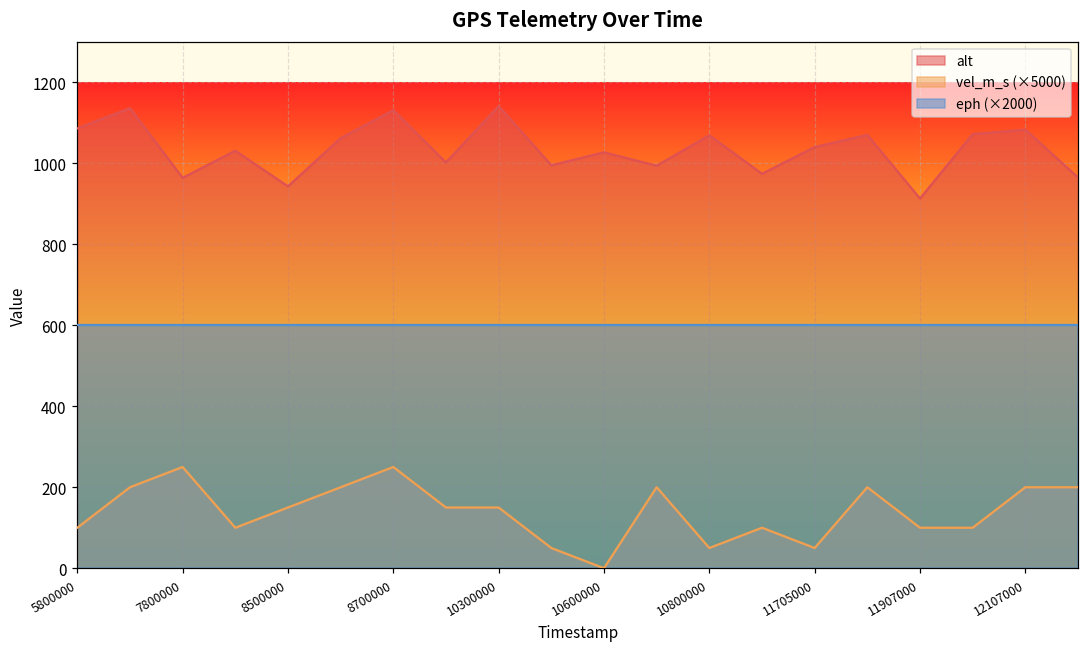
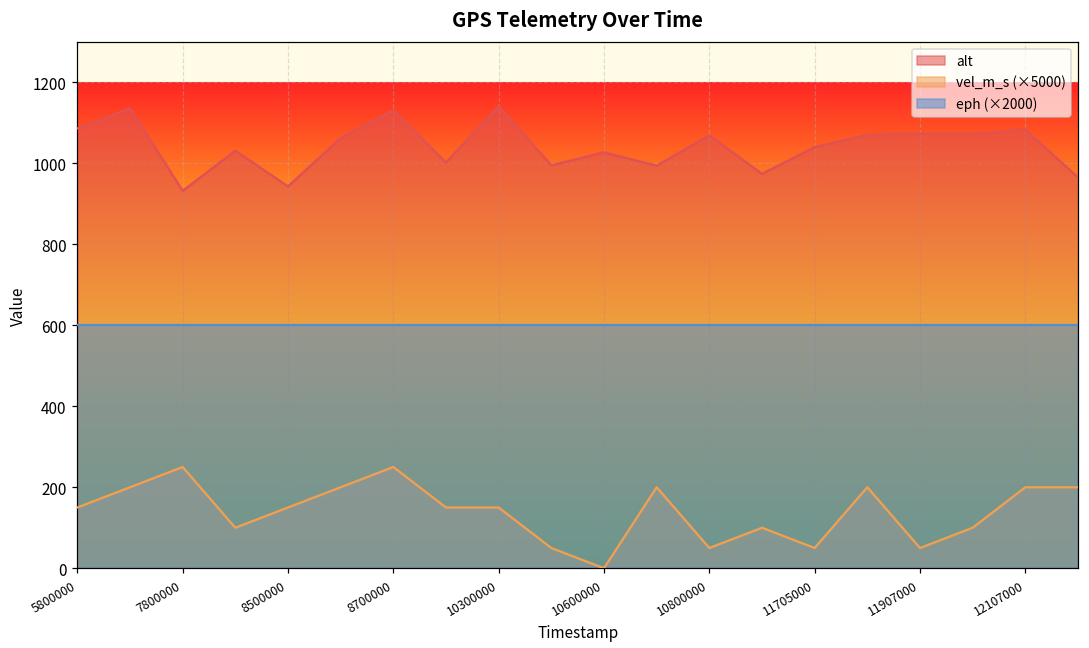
  {
    "alt": {
      "5800000": 1090,
-     "7800000": 960,
+     "7800000": 930,
      "8500000": 940,
      "8700000": 1130,
      "10300000": 1140,
      "10600000": 1030,
      "10800000": 1070,
      "11705000": 1040,
-     "11907000": 910,
+     "11907000": 1070,
      "12107000": 1080
    },
    "vel_m_s (×5000)": {
-     "5800000": 100,
+     "5800000": 150,
      "7800000": 250,
      "8500000": 150,
      "8700000": 250,
      "10300000": 150,
      "10600000": 0,
      "10800000": 50,
      "11705000": 50,
-     "11907000": 100,
+     "11907000": 50,
      "12107000": 200
    },
    "eph (×2000)": {
      "5800000": 600,
      "7800000": 600,
      "8500000": 600,
      "8700000": 600,
      "10300000": 600,
      "10600000": 600,
      "10800000": 600,
      "11705000": 600,
      "11907000": 600,
      "12107000": 600
    }
  }
